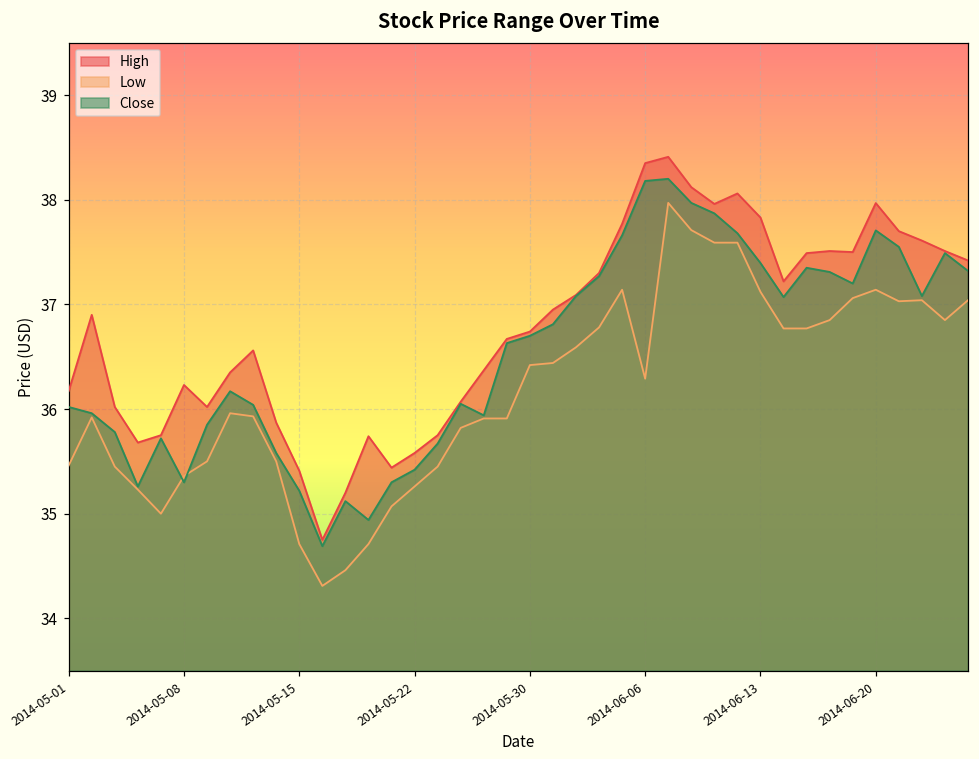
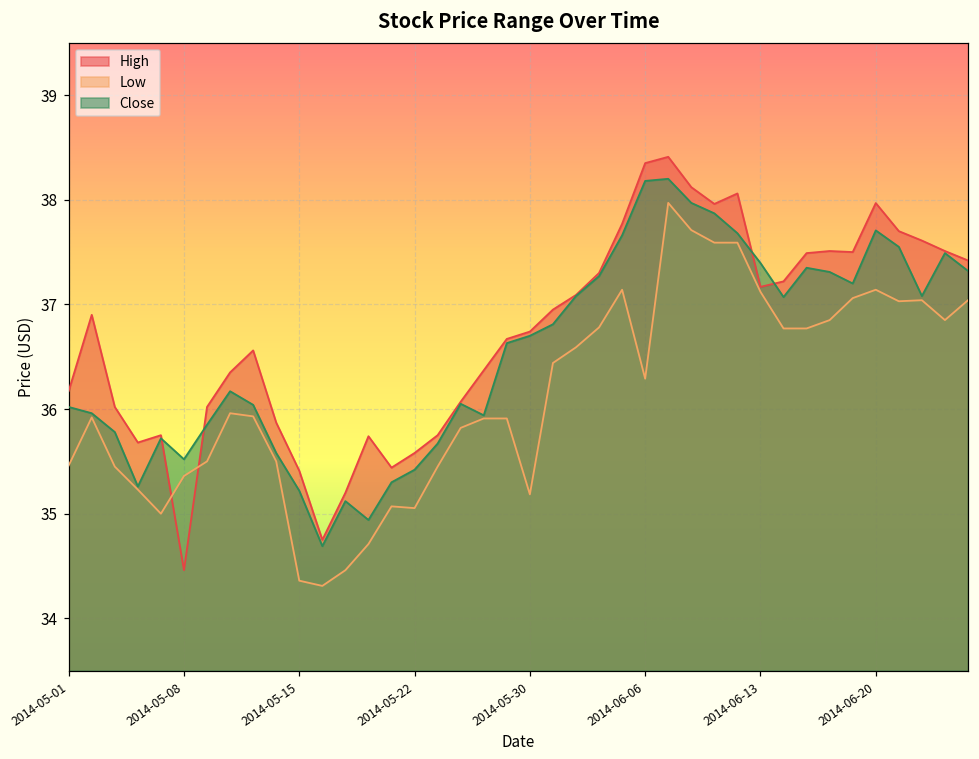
  {
    "High": {
      "2014-05-01": 36.2,
-     "2014-05-08": 36.2,
+     "2014-05-08": 34.5,
      "2014-05-15": 35.4,
      "2014-05-22": 35.6,
      "2014-05-30": 36.7,
      "2014-06-06": 38.3,
-     "2014-06-13": 37.8,
+     "2014-06-13": 37.2,
      "2014-06-20": 38.0
    },
    "Low": {
      "2014-05-01": 35.5,
      "2014-05-08": 35.4,
-     "2014-05-15": 34.7,
-     "2014-05-22": 35.3,
-     "2014-05-30": 36.4,
+     "2014-05-15": 34.4,
+     "2014-05-22": 35.1,
+     "2014-05-30": 35.2,
      "2014-06-06": 36.3,
      "2014-06-13": 37.1,
      "2014-06-20": 37.1
    },
    "Close": {
      "2014-05-01": 36.0,
-     "2014-05-08": 35.3,
+     "2014-05-08": 35.5,
      "2014-05-15": 35.2,
      "2014-05-22": 35.4,
      "2014-05-30": 36.7,
      "2014-06-06": 38.2,
      "2014-06-13": 37.4,
      "2014-06-20": 37.7
    }
  }
